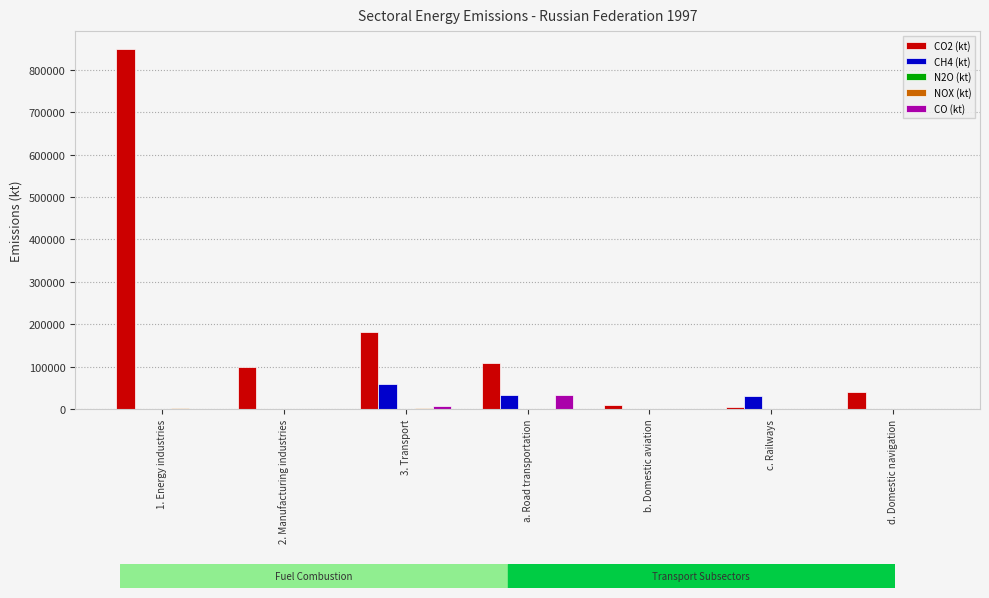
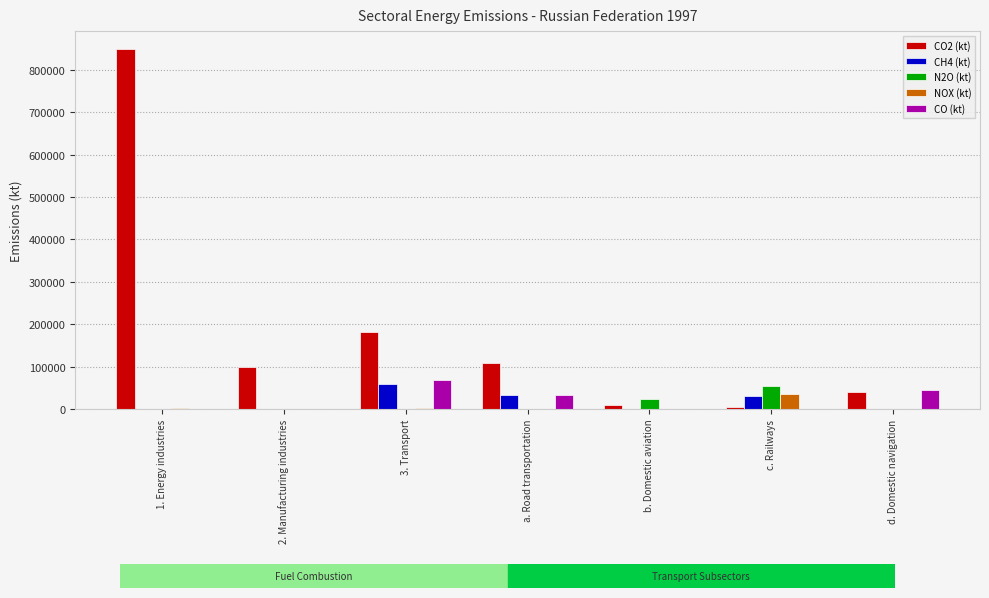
  {
    "CO2 (kt)": {
      "1. Energy industries": 850000,
      "2. Manufacturing industries": 100000,
      "3. Transport": 180000,
      "a. Road transportation": 110000,
      "b. Domestic aviation": 10000,
      "d. Domestic navigation": 40000
    },
    "CH4 (kt)": {
      "3. Transport": 60000,
      "a. Road transportation": 30000,
      "c. Railways": 30000
    },
    "N2O (kt)": {
-     "b. Domestic aviation": 0,
-     "c. Railways": 0
+     "b. Domestic aviation": 20000,
+     "c. Railways": 50000
    },
    "NOX (kt)": {
-     "c. Railways": 0
+     "c. Railways": 30000
    },
    "CO (kt)": {
-     "3. Transport": 10000,
+     "3. Transport": 70000,
      "a. Road transportation": 30000,
-     "d. Domestic navigation": 0
+     "d. Domestic navigation": 40000
    }
  }
